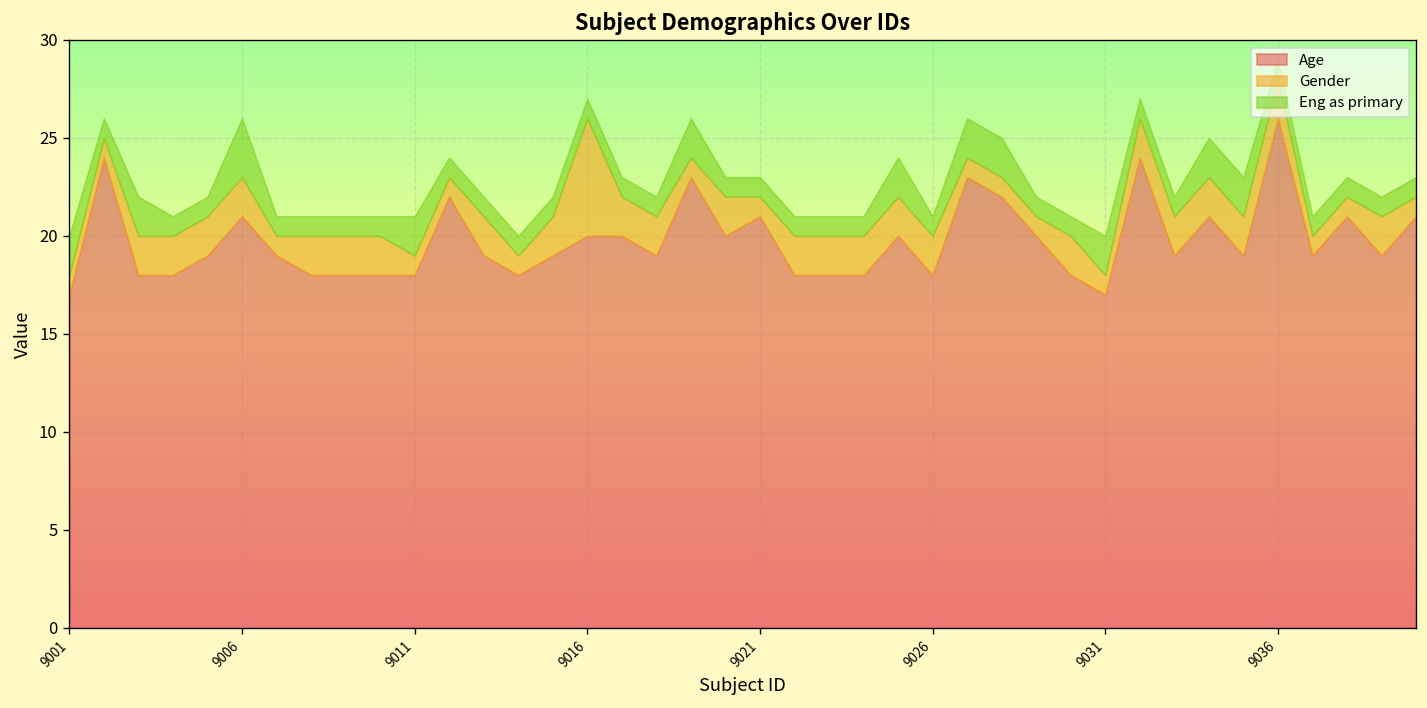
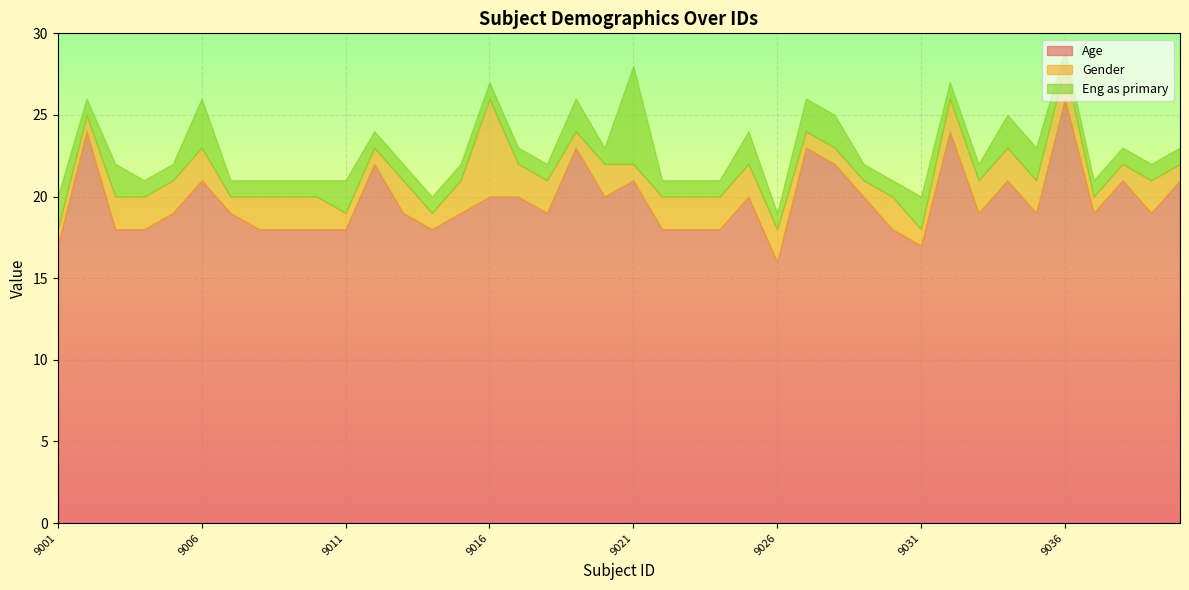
  {
    "Age": {
      "9001": 17,
      "9006": 21,
      "9011": 18,
      "9016": 20,
      "9021": 21,
-     "9026": 18,
+     "9026": 16,
      "9031": 17
    },
    "Gender": {
      "9001": 1,
      "9006": 2,
      "9011": 1,
      "9016": 6,
      "9021": 1,
      "9026": 2,
      "9031": 1
    },
    "Eng as primary": {
      "9001": 2,
      "9006": 3,
      "9011": 2,
      "9016": 1,
-     "9021": 1,
+     "9021": 6,
      "9026": 1,
      "9031": 2
    }
  }
